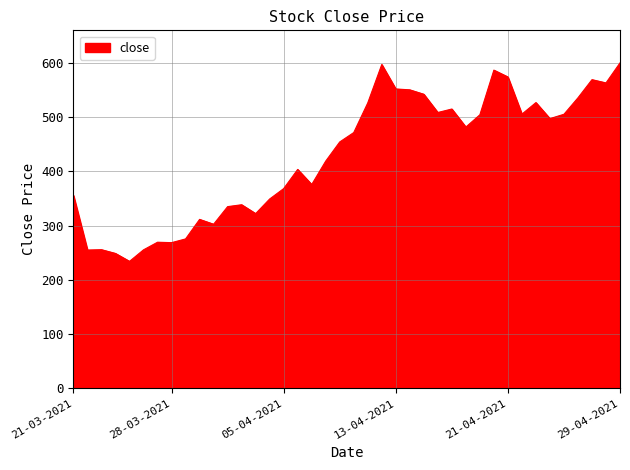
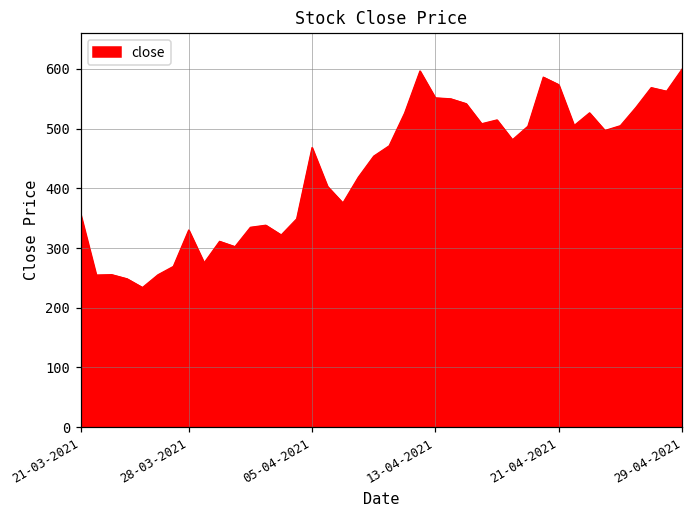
  {
    "21-03-2021": 360,
-   "28-03-2021": 270,
-   "05-04-2021": 370,
+   "28-03-2021": 330,
+   "05-04-2021": 470,
    "13-04-2021": 550,
    "21-04-2021": 570,
    "29-04-2021": 600
  }
